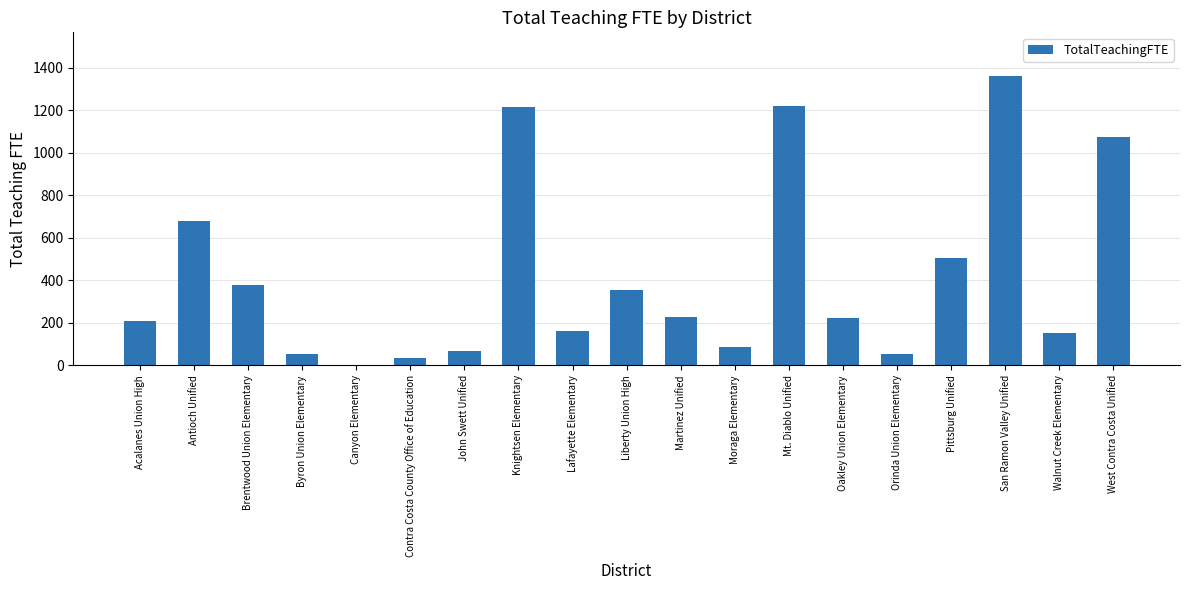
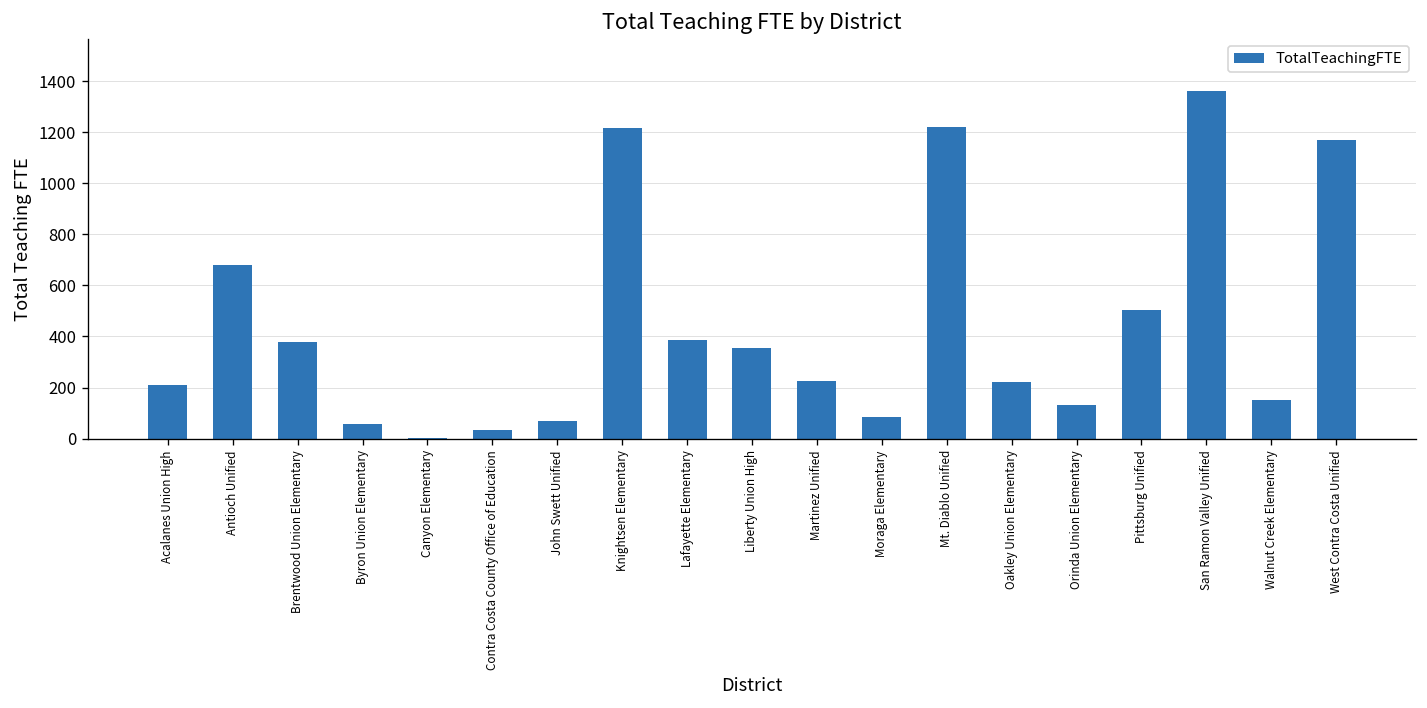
  {
    "Acalanes Union High": 210,
    "Antioch Unified": 680,
    "Brentwood Union Elementary": 380,
    "Byron Union Elementary": 60,
    "Contra Costa County Office of Education": 30,
    "John Swett Unified": 70,
    "Knightsen Elementary": 1220,
-   "Lafayette Elementary": 160,
+   "Lafayette Elementary": 390,
    "Liberty Union High": 350,
    "Martinez Unified": 230,
    "Moraga Elementary": 90,
    "Mt. Diablo Unified": 1220,
    "Oakley Union Elementary": 220,
-   "Orinda Union Elementary": 50,
+   "Orinda Union Elementary": 130,
    "Pittsburg Unified": 500,
    "San Ramon Valley Unified": 1360,
    "Walnut Creek Elementary": 150,
-   "West Contra Costa Unified": 1070
+   "West Contra Costa Unified": 1170
  }
